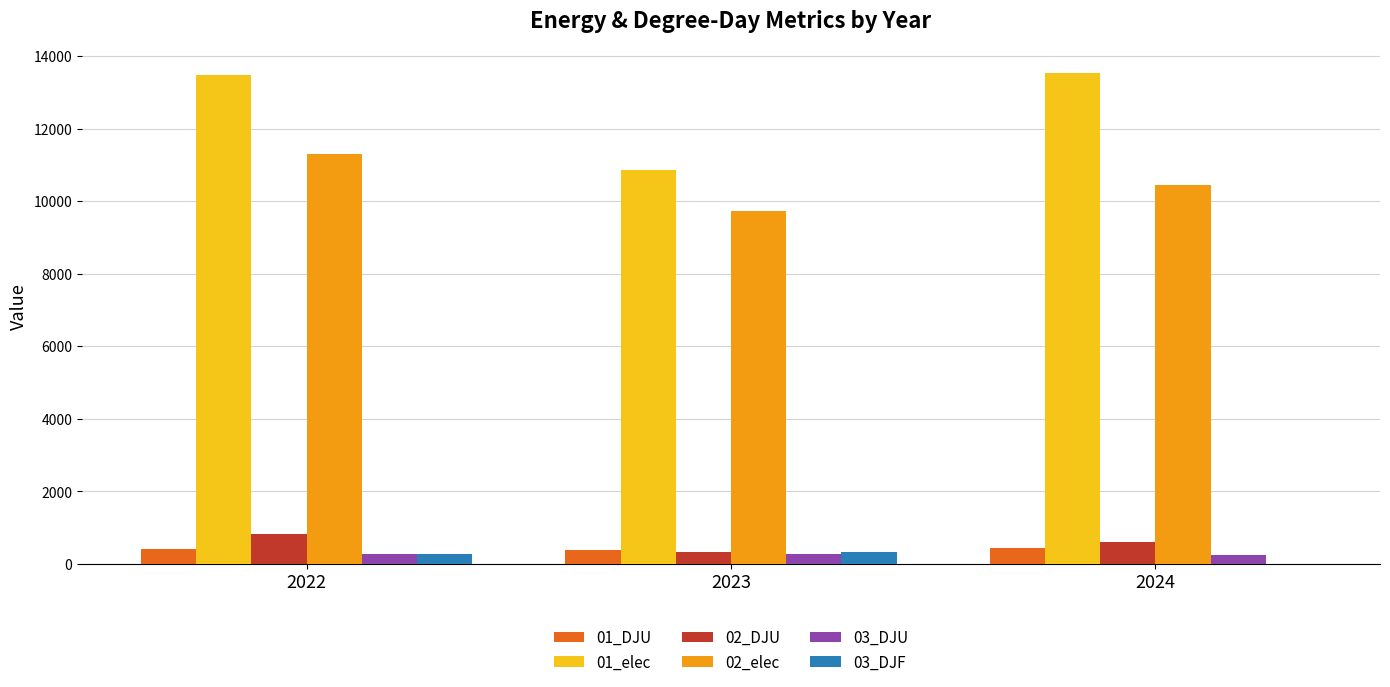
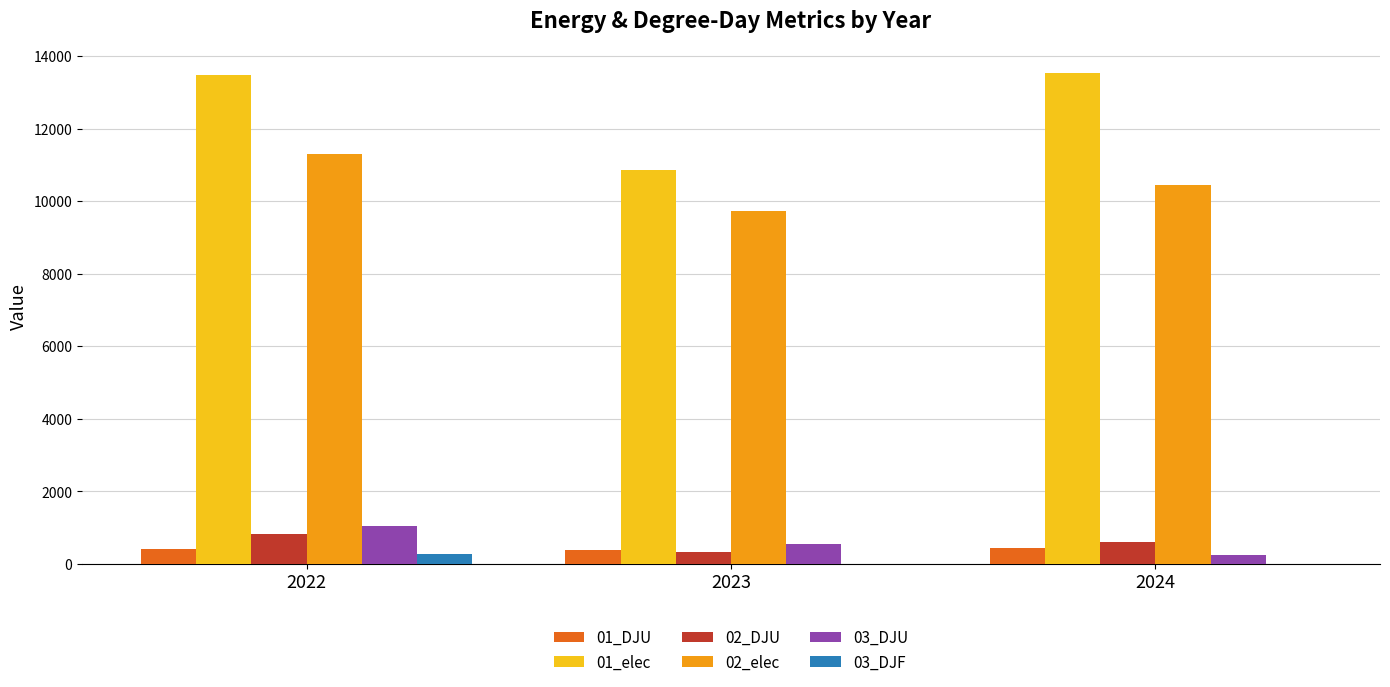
  {
    "02_DJU": {
      "2022": 800,
      "2023": 300,
      "2024": 600
    },
    "03_DJU": {
-     "2022": 300,
-     "2023": 300,
+     "2022": 1100,
+     "2023": 600,
      "2024": 300
    },
    "03_DJF": {
      "2022": 300,
-     "2023": 300
+     "2023": 0
    }
  }
